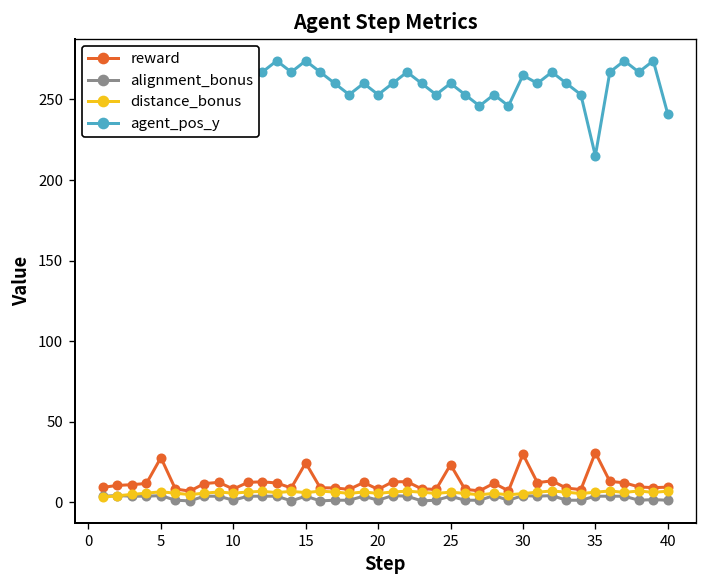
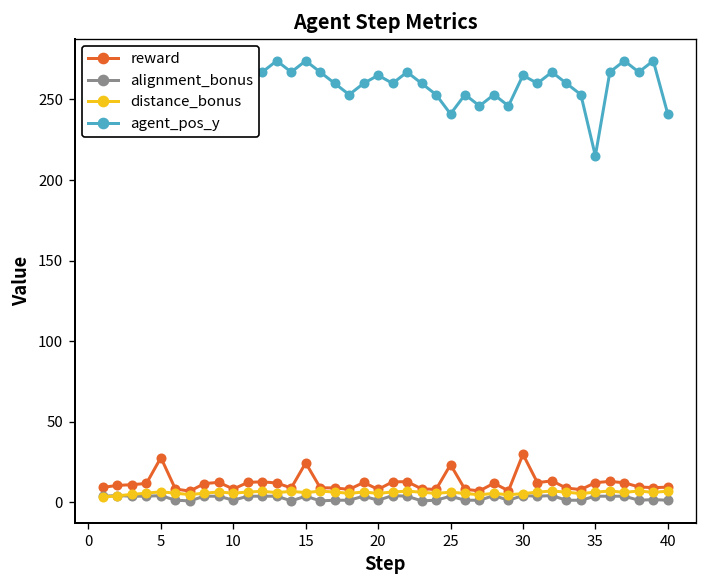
  {
    "reward": {
      "5": 28,
      "10": 8,
      "15": 24,
      "20": 8,
      "25": 23,
      "30": 30,
-     "35": 31,
+     "35": 12,
      "40": 9
    },
    "alignment_bonus": {
      "5": 4,
      "10": 1,
      "15": 4,
      "20": 1,
      "25": 4,
      "35": 4,
      "40": 1
    },
    "distance_bonus": {
      "5": 7,
      "10": 6,
      "15": 6,
      "20": 6,
      "25": 6,
      "35": 6,
      "40": 7
    },
    "agent_pos_y": {
      "15": 274,
-     "20": 253,
-     "25": 260,
+     "20": 265,
+     "25": 241,
      "30": 265,
      "35": 215,
      "40": 241
    }
  }
